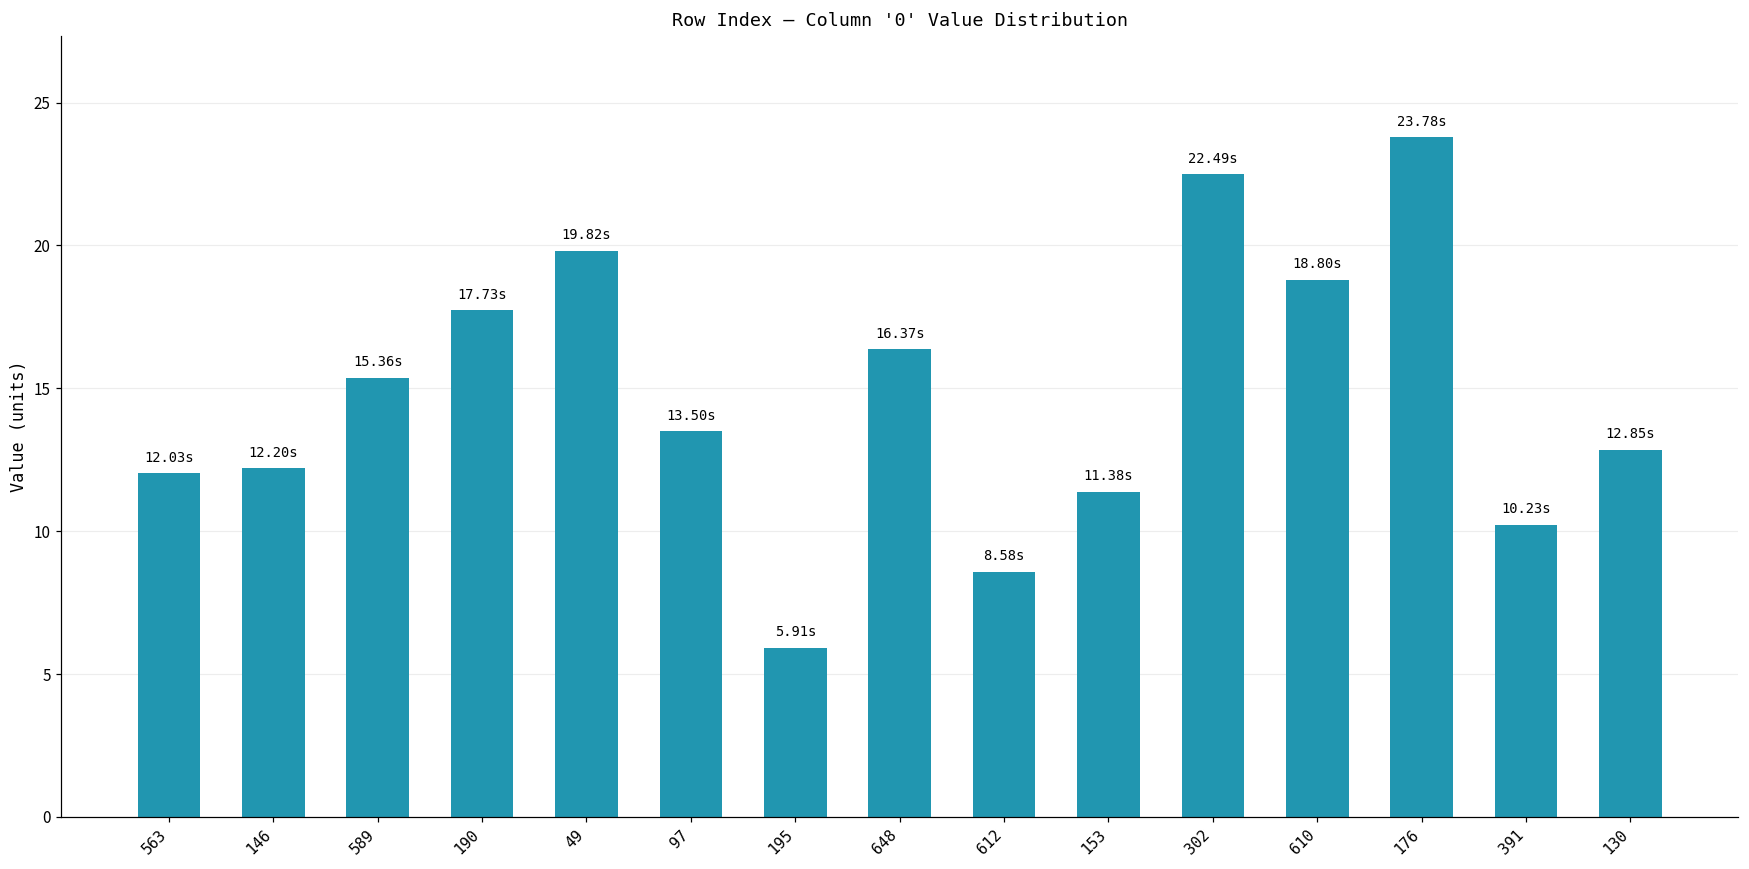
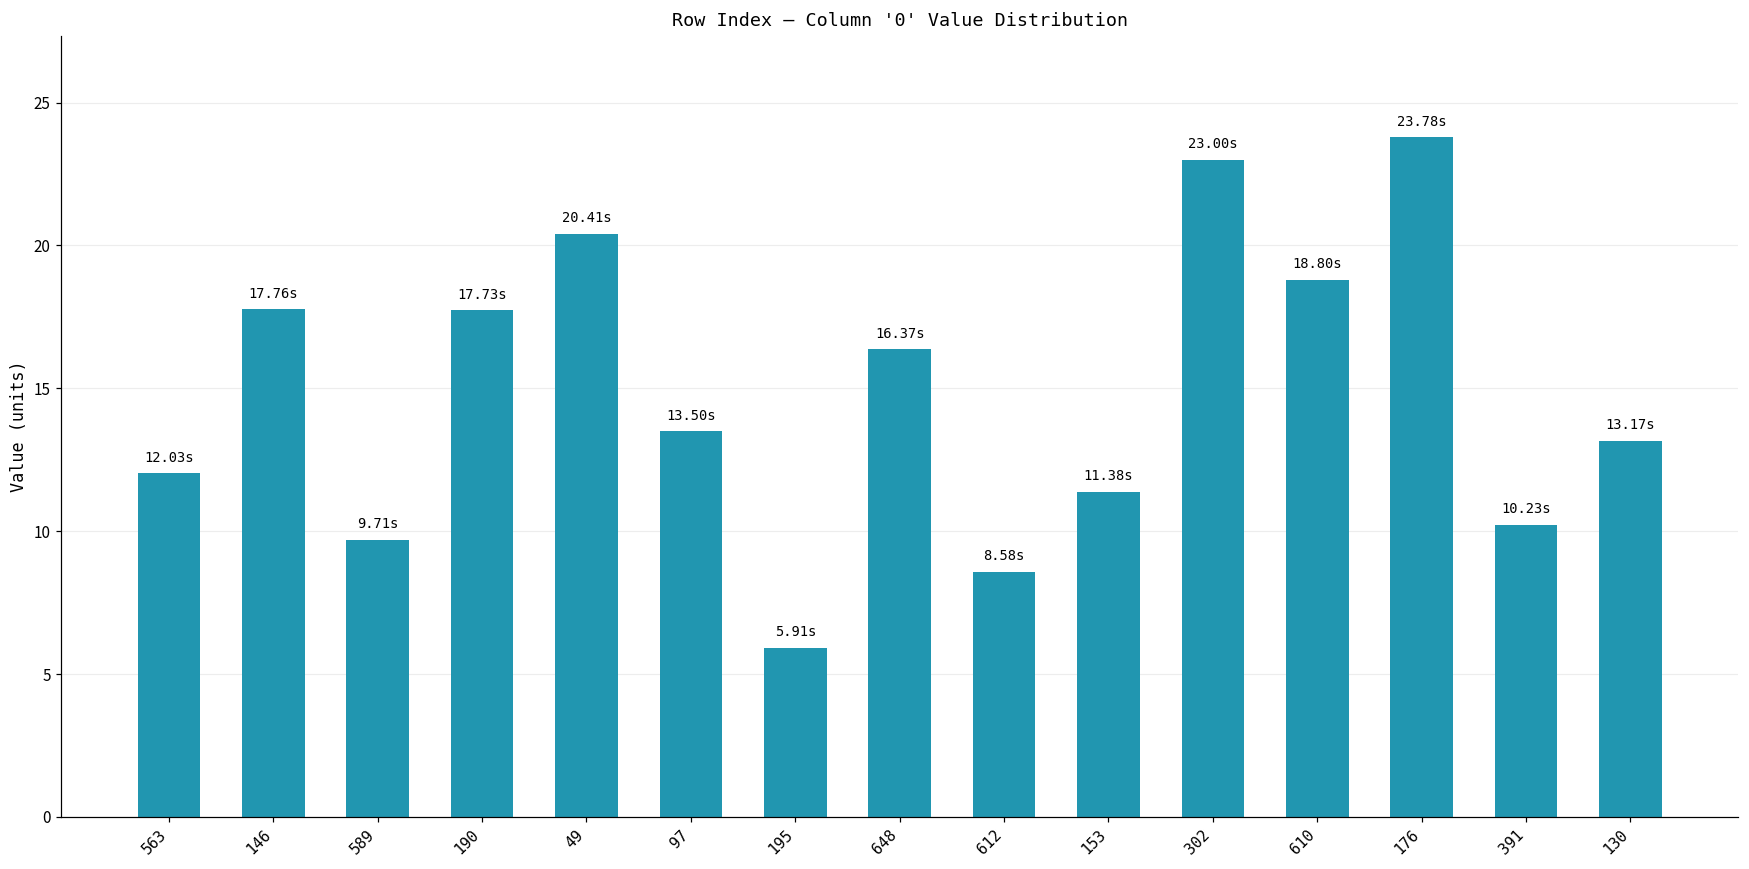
  {
    "563": "12.03s",
-   "146": "12.20s",
-   "589": "15.36s",
+   "146": "17.76s",
+   "589": "9.71s",
    "190": "17.73s",
-   "49": "19.82s",
+   "49": "20.41s",
    "97": "13.50s",
    "195": "5.91s",
    "648": "16.37s",
    "612": "8.58s",
    "153": "11.38s",
-   "302": "22.49s",
+   "302": "23.00s",
    "610": "18.80s",
    "176": "23.78s",
    "391": "10.23s",
-   "130": "12.85s"
+   "130": "13.17s"
  }
